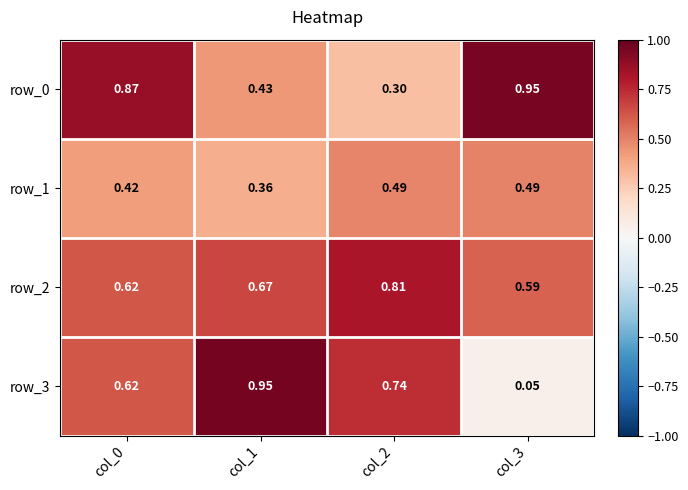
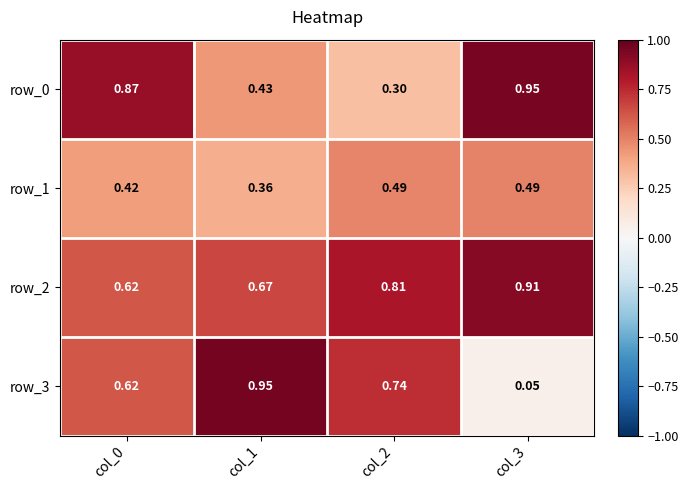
  {
    "row_0": {
      "col_0": 0.87,
      "col_1": 0.43,
      "col_2": 0.30,
      "col_3": 0.95
    },
    "row_1": {
      "col_0": 0.42,
      "col_1": 0.36,
      "col_2": 0.49,
      "col_3": 0.49
    },
    "row_2": {
      "col_0": 0.62,
      "col_1": 0.67,
      "col_2": 0.81,
-     "col_3": 0.59
+     "col_3": 0.91
    },
    "row_3": {
      "col_0": 0.62,
      "col_1": 0.95,
      "col_2": 0.74,
      "col_3": 0.05
    }
  }
